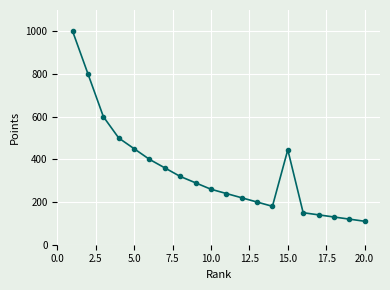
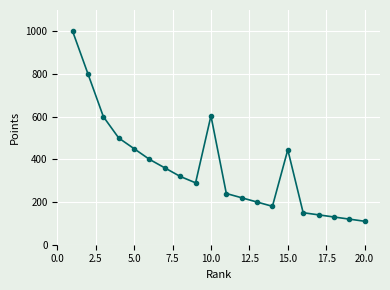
  {
    "5.0": 450,
-   "10.0": 260,
+   "10.0": 600,
    "15.0": 450,
    "20.0": 110
  }
